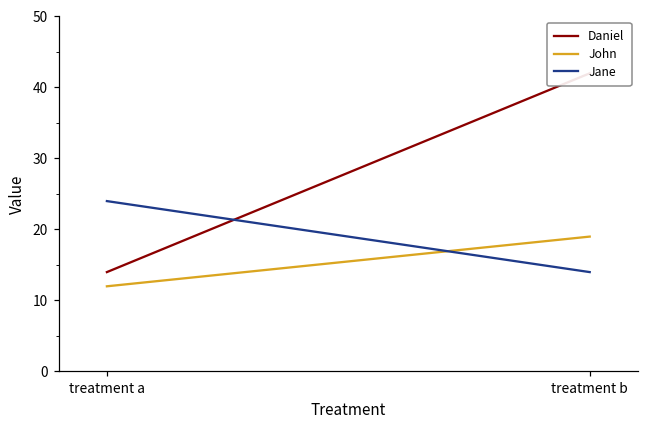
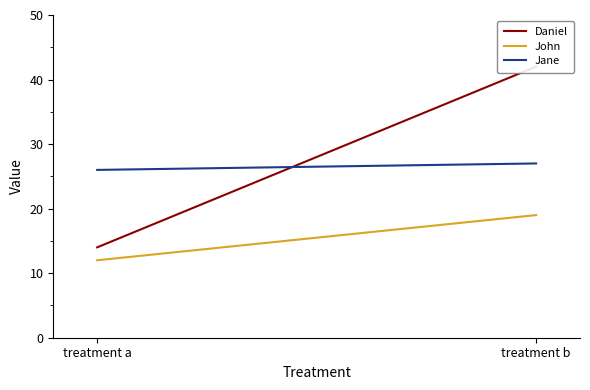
  {
    "Daniel": {
      "treatment a": 14
    },
    "John": {
      "treatment a": 12,
      "treatment b": 19
    },
    "Jane": {
-     "treatment a": 24,
-     "treatment b": 14
+     "treatment a": 26,
+     "treatment b": 27
    }
  }
